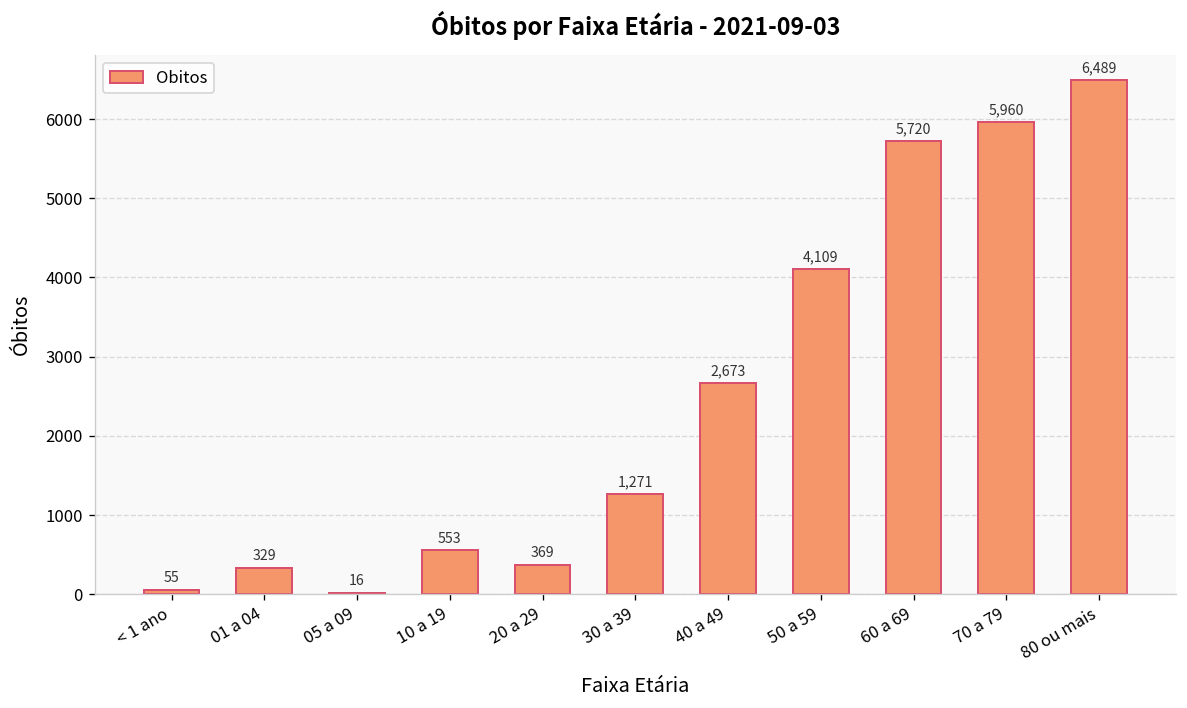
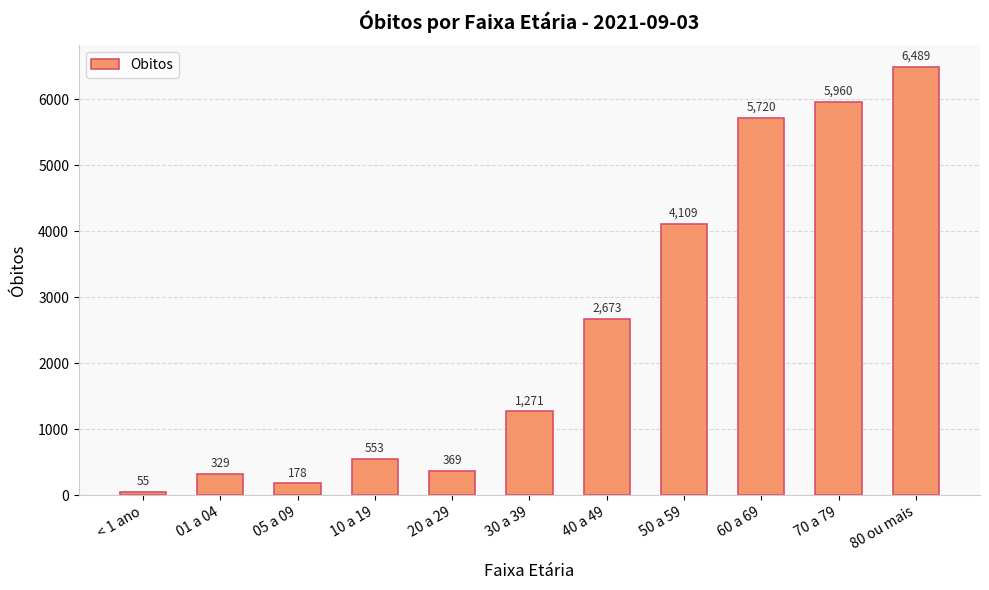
  {
    "< 1 ano": "55",
    "01 a 04": "329",
-   "05 a 09": "16",
+   "05 a 09": "178",
    "10 a 19": "553",
    "20 a 29": "369",
    "30 a 39": "1,271",
    "40 a 49": "2,673",
    "50 a 59": "4,109",
    "60 a 69": "5,720",
    "70 a 79": "5,960",
    "80 ou mais": "6,489"
  }
